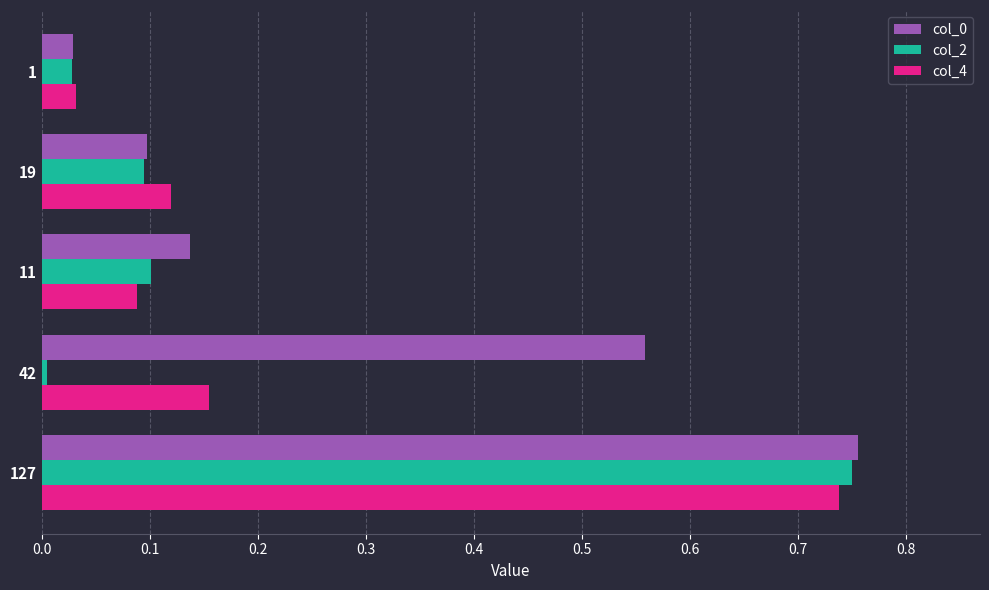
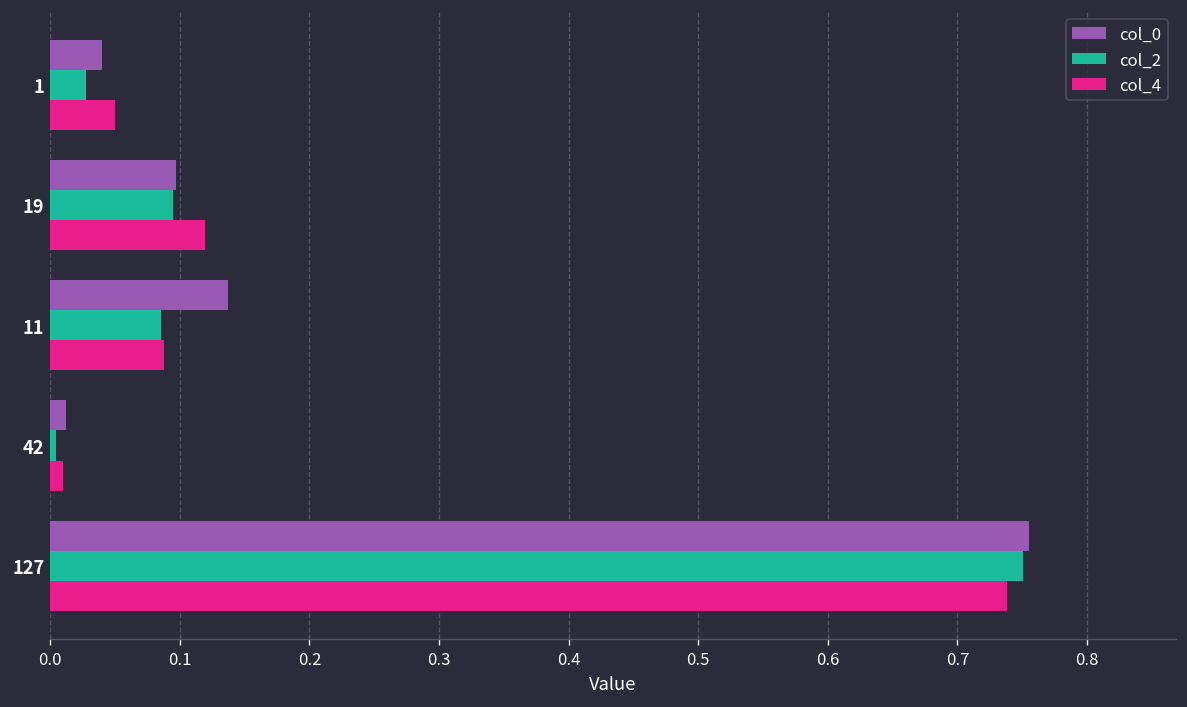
  {
    "col_0": {
-     "1": 0.029,
+     "1": 0.040,
      "19": 0.097,
      "11": 0.137,
-     "42": 0.559,
+     "42": 0.012,
      "127": 0.755
    },
    "col_2": {
      "1": 0.027,
      "19": 0.095,
-     "11": 0.101,
+     "11": 0.085,
      "42": 0.004,
      "127": 0.750
    },
    "col_4": {
-     "1": 0.031,
+     "1": 0.050,
      "19": 0.119,
      "11": 0.088,
-     "42": 0.155,
+     "42": 0.010,
      "127": 0.738
    }
  }
